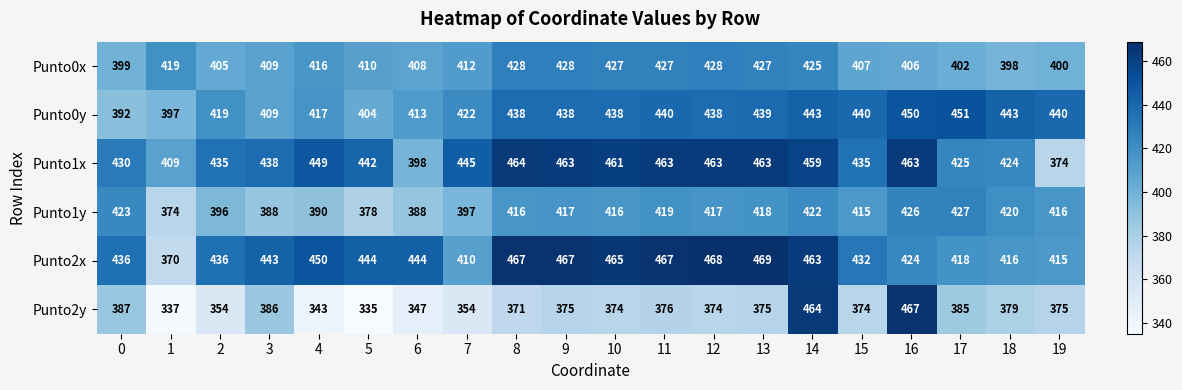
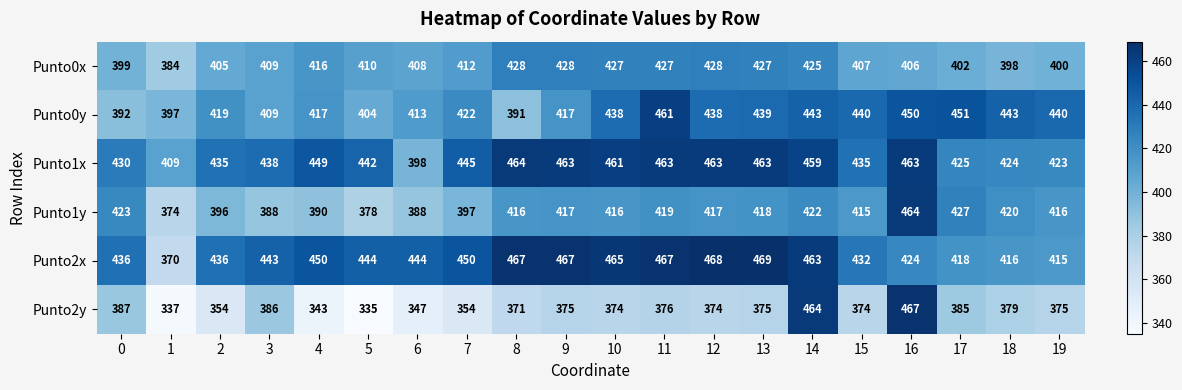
  {
    "Punto0x": {
      "0": 399,
-     "1": 419,
+     "1": 384,
      "2": 405,
      "3": 409,
      "4": 416,
      "5": 410,
      "6": 408,
      "7": 412,
      "8": 428,
      "9": 428,
      "10": 427,
      "11": 427,
      "12": 428,
      "13": 427,
      "14": 425,
      "15": 407,
      "16": 406,
      "17": 402,
      "18": 398,
      "19": 400
    },
    "Punto0y": {
      "0": 392,
      "1": 397,
      "2": 419,
      "3": 409,
      "4": 417,
      "5": 404,
      "6": 413,
      "7": 422,
-     "8": 438,
-     "9": 438,
+     "8": 391,
+     "9": 417,
      "10": 438,
-     "11": 440,
+     "11": 461,
      "12": 438,
      "13": 439,
      "14": 443,
      "15": 440,
      "16": 450,
      "17": 451,
      "18": 443,
      "19": 440
    },
    "Punto1x": {
      "0": 430,
      "1": 409,
      "2": 435,
      "3": 438,
      "4": 449,
      "5": 442,
      "6": 398,
      "7": 445,
      "8": 464,
      "9": 463,
      "10": 461,
      "11": 463,
      "12": 463,
      "13": 463,
      "14": 459,
      "15": 435,
      "16": 463,
      "17": 425,
      "18": 424,
-     "19": 374
+     "19": 423
    },
    "Punto1y": {
      "0": 423,
      "1": 374,
      "2": 396,
      "3": 388,
      "4": 390,
      "5": 378,
      "6": 388,
      "7": 397,
      "8": 416,
      "9": 417,
      "10": 416,
      "11": 419,
      "12": 417,
      "13": 418,
      "14": 422,
      "15": 415,
-     "16": 426,
+     "16": 464,
      "17": 427,
      "18": 420,
      "19": 416
    },
    "Punto2x": {
      "0": 436,
      "1": 370,
      "2": 436,
      "3": 443,
      "4": 450,
      "5": 444,
      "6": 444,
-     "7": 410,
+     "7": 450,
      "8": 467,
      "9": 467,
      "10": 465,
      "11": 467,
      "12": 468,
      "13": 469,
      "14": 463,
      "15": 432,
      "16": 424,
      "17": 418,
      "18": 416,
      "19": 415
    },
    "Punto2y": {
      "0": 387,
      "1": 337,
      "2": 354,
      "3": 386,
      "4": 343,
      "5": 335,
      "6": 347,
      "7": 354,
      "8": 371,
      "9": 375,
      "10": 374,
      "11": 376,
      "12": 374,
      "13": 375,
      "14": 464,
      "15": 374,
      "16": 467,
      "17": 385,
      "18": 379,
      "19": 375
    }
  }
